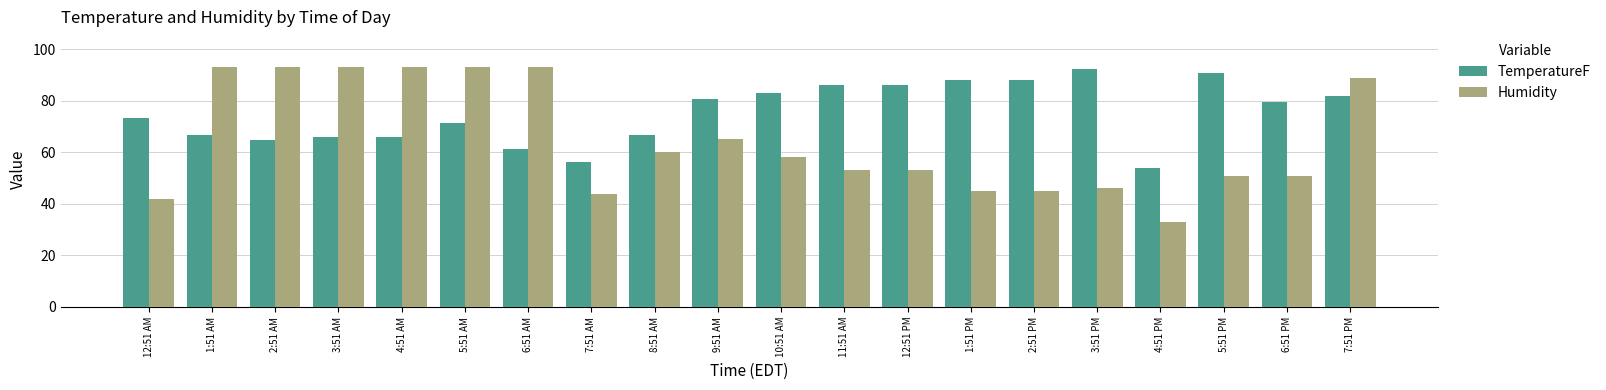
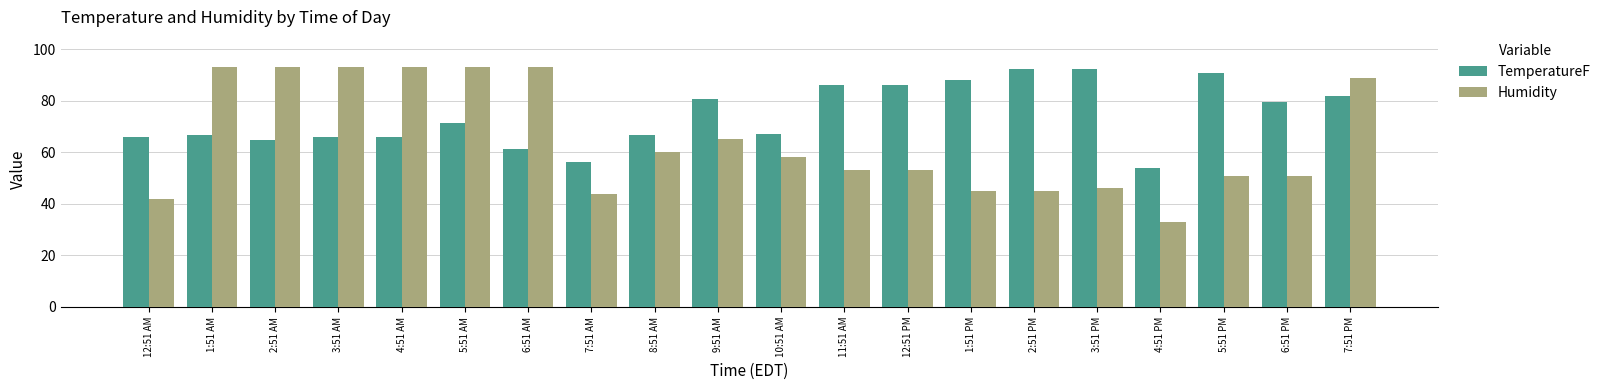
  {
    "TemperatureF": {
-     "12:51 AM": 73,
+     "12:51 AM": 66,
      "1:51 AM": 67,
      "2:51 AM": 65,
      "3:51 AM": 66,
      "4:51 AM": 66,
      "5:51 AM": 71,
      "6:51 AM": 61,
      "7:51 AM": 56,
      "8:51 AM": 67,
      "9:51 AM": 81,
-     "10:51 AM": 83,
+     "10:51 AM": 67,
      "11:51 AM": 86,
      "12:51 PM": 86,
      "1:51 PM": 88,
-     "2:51 PM": 88,
+     "2:51 PM": 92,
      "3:51 PM": 92,
      "4:51 PM": 54,
      "5:51 PM": 91,
      "6:51 PM": 80,
      "7:51 PM": 82
    },
    "Humidity": {
      "12:51 AM": 42,
      "1:51 AM": 93,
      "2:51 AM": 93,
      "3:51 AM": 93,
      "4:51 AM": 93,
      "5:51 AM": 93,
      "6:51 AM": 93,
      "7:51 AM": 44,
      "8:51 AM": 60,
      "9:51 AM": 65,
      "10:51 AM": 58,
      "11:51 AM": 53,
      "12:51 PM": 53,
      "1:51 PM": 45,
      "2:51 PM": 45,
      "3:51 PM": 46,
      "4:51 PM": 33,
      "5:51 PM": 51,
      "6:51 PM": 51,
      "7:51 PM": 89
    }
  }
